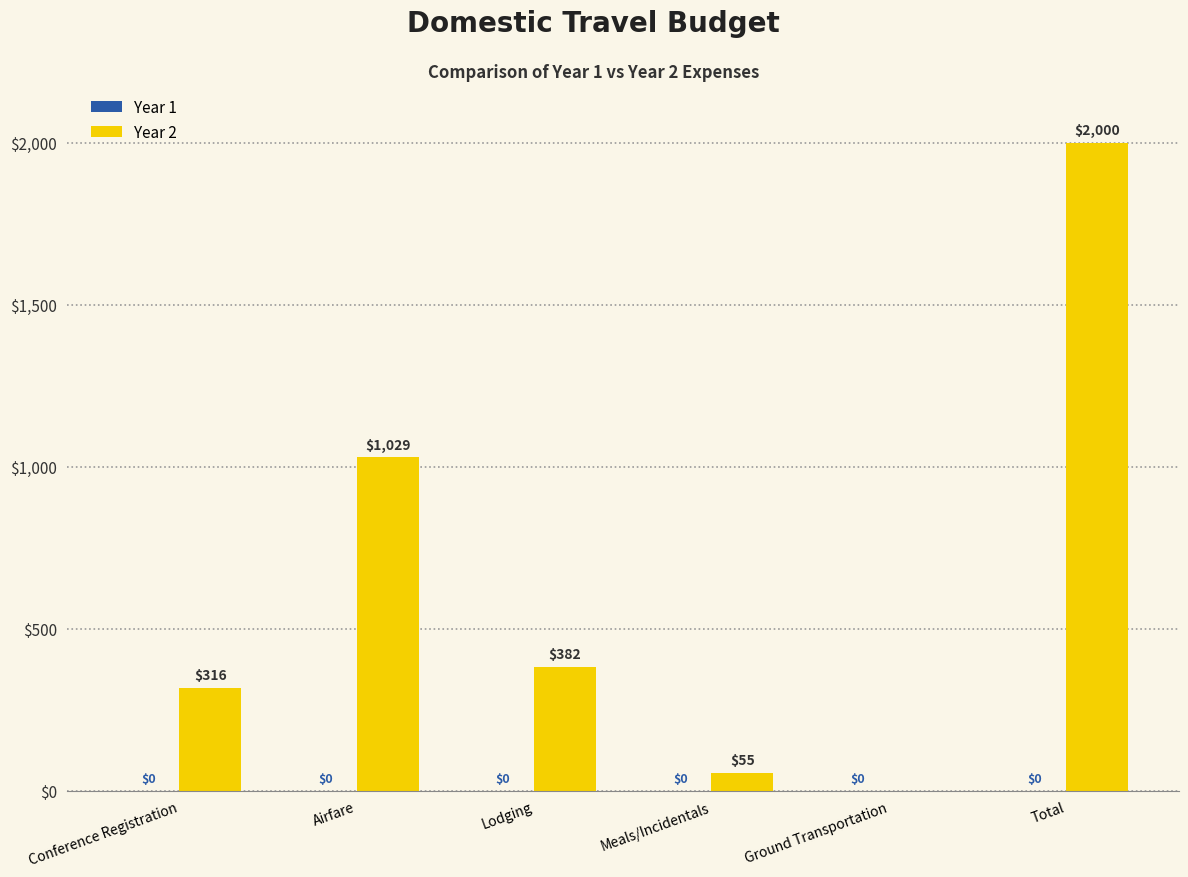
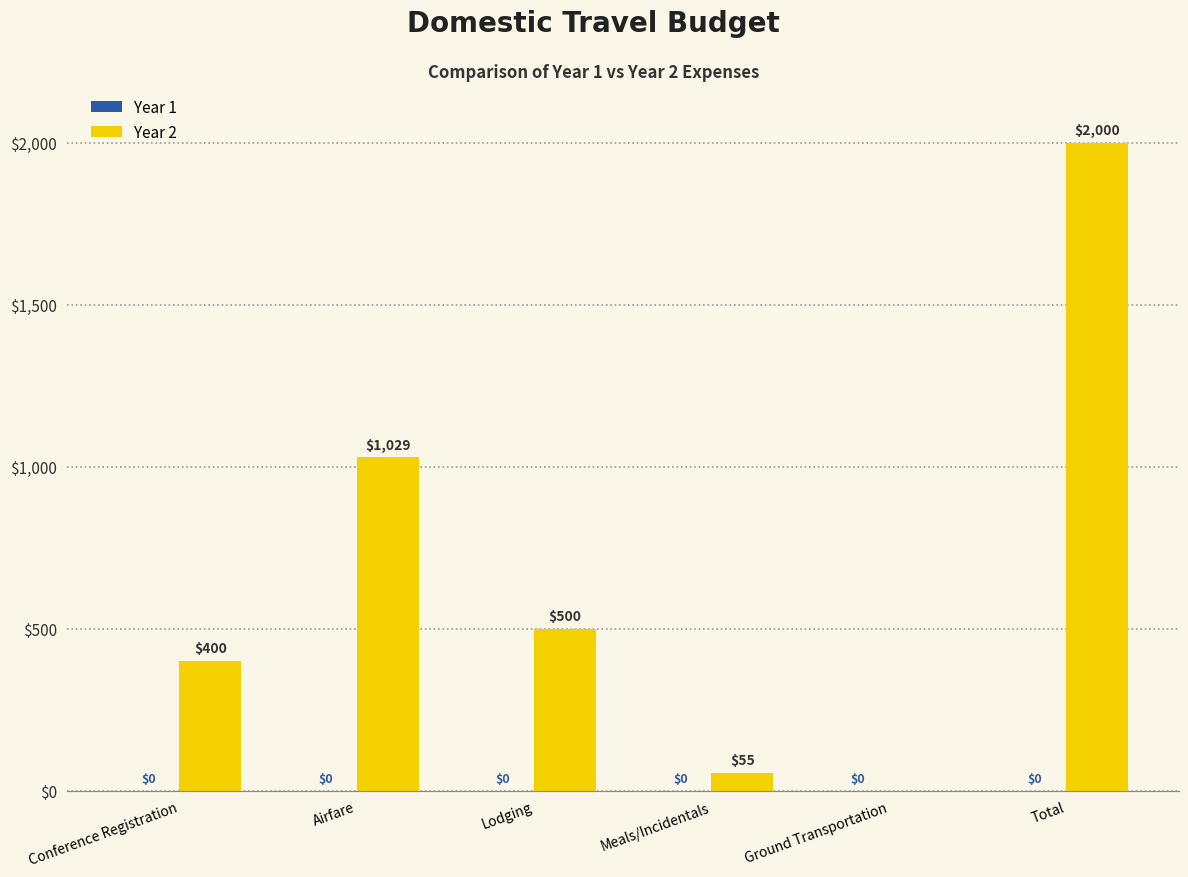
  {
    "Year 1": {
      "Conference Registration": "$0",
      "Airfare": "$0",
      "Lodging": "$0",
      "Meals/Incidentals": "$0",
      "Ground Transportation": "$0",
      "Total": "$0"
    },
    "Year 2": {
-     "Conference Registration": "$316",
+     "Conference Registration": "$400",
      "Airfare": "$1,029",
-     "Lodging": "$382",
+     "Lodging": "$500",
      "Meals/Incidentals": "$55",
      "Total": "$2,000"
    }
  }
